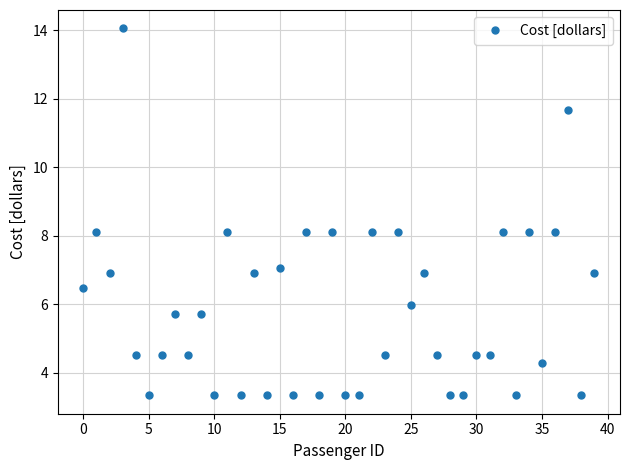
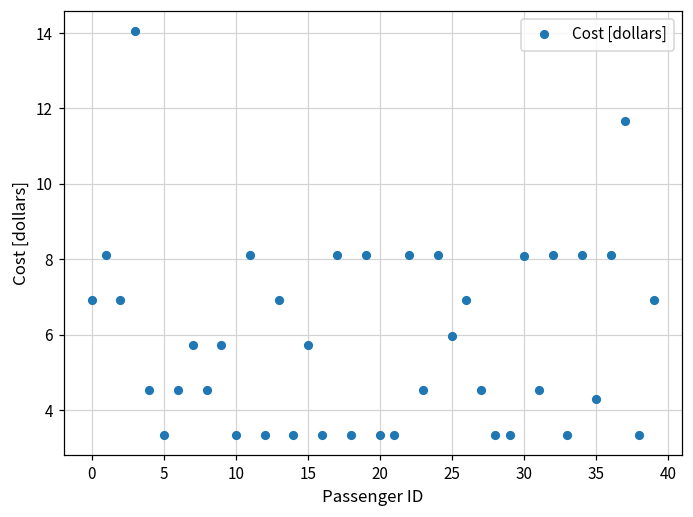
  {
-   "0": 6.5,
+   "0": 6.9,
    "5": 3.3,
    "10": 3.3,
-   "15": 7.1,
+   "15": 5.7,
    "20": 3.3,
    "25": 6.0,
-   "30": 4.5,
+   "30": 8.1,
    "35": 4.3
  }
